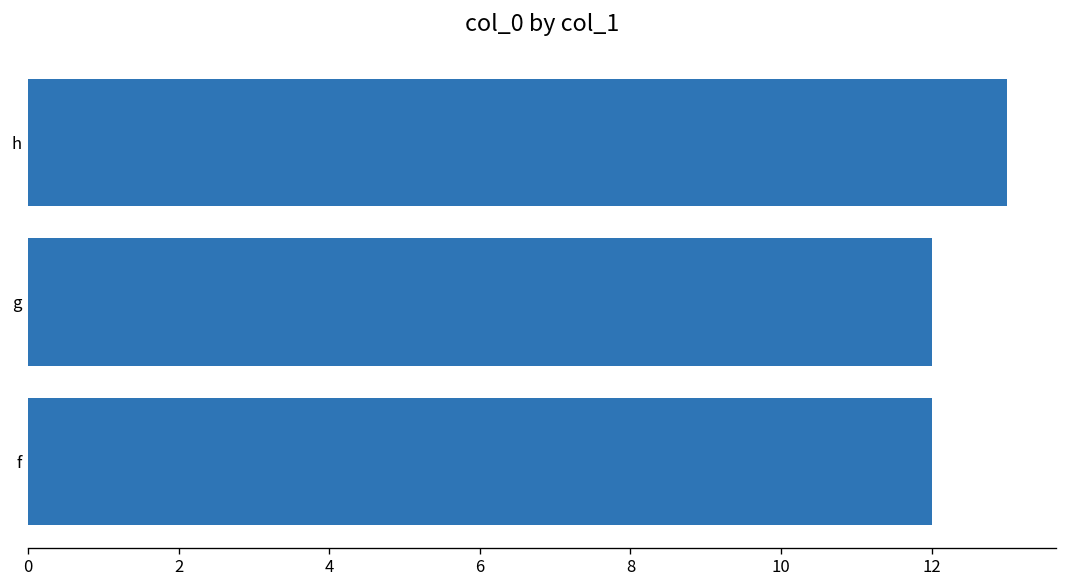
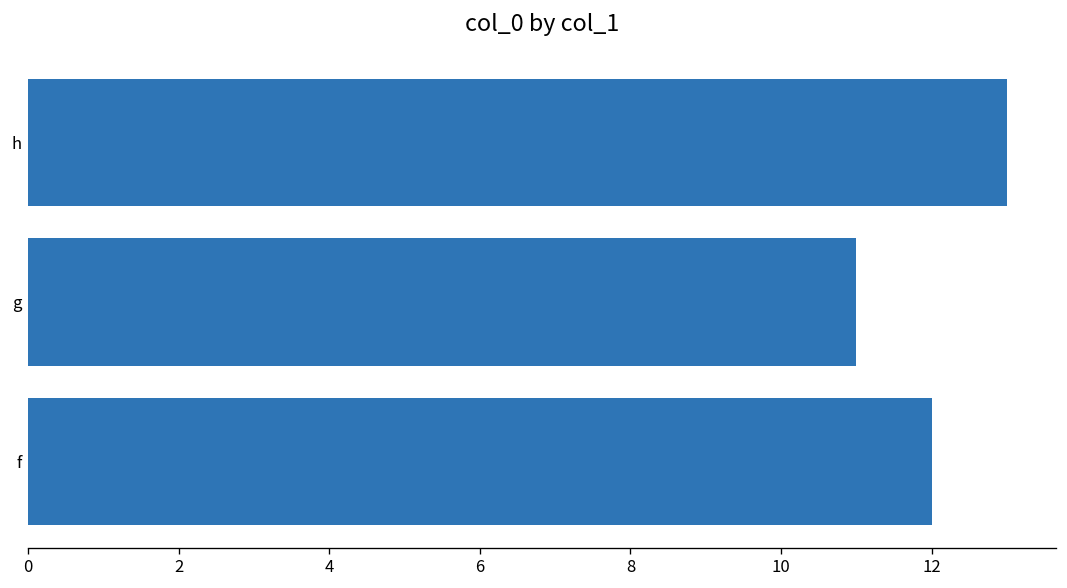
  {
    "h": 13,
-   "g": 12,
+   "g": 11,
    "f": 12
  }
